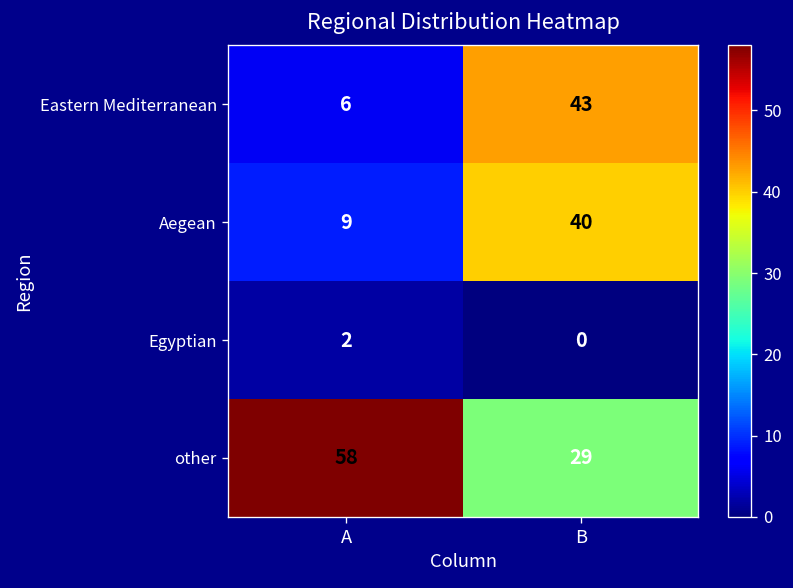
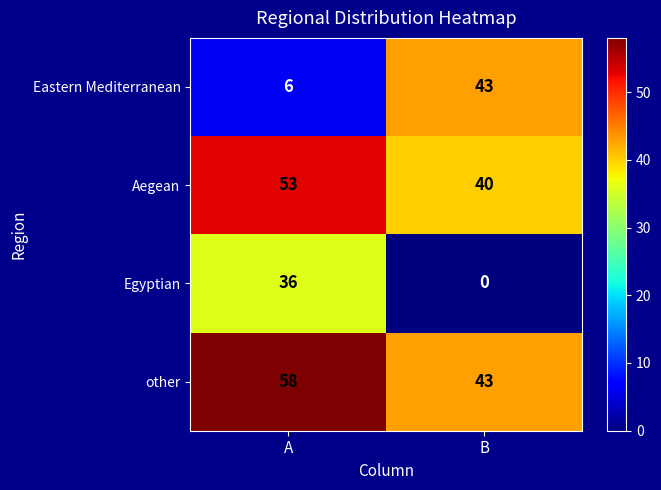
  {
    "Eastern Mediterranean": {
      "A": 6,
      "B": 43
    },
    "Aegean": {
-     "A": 9,
+     "A": 53,
      "B": 40
    },
    "Egyptian": {
-     "A": 2,
+     "A": 36,
      "B": 0
    },
    "other": {
      "A": 58,
-     "B": 29
+     "B": 43
    }
  }
